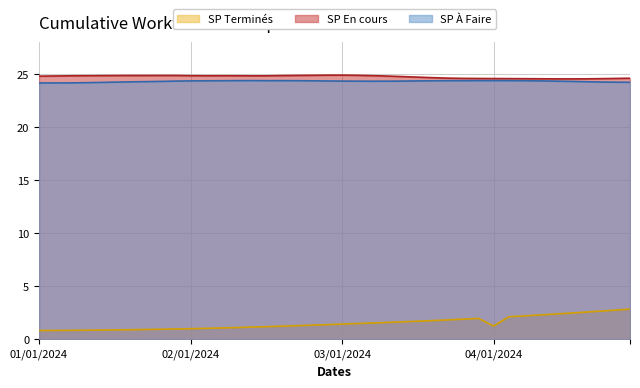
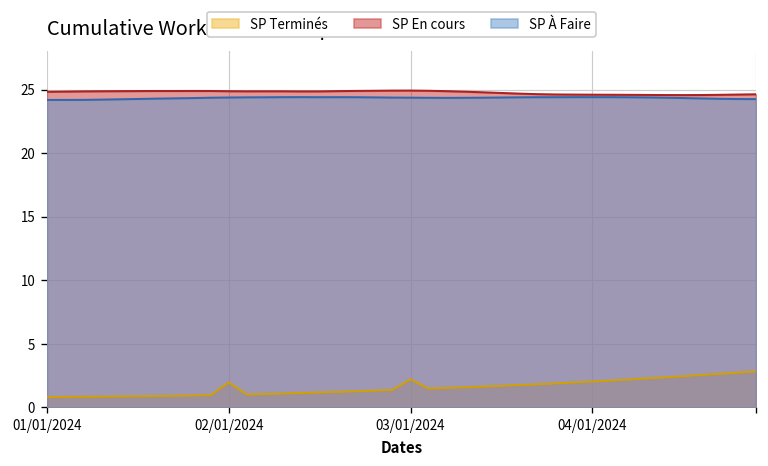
  {
    "SP Terminés": {
      "01/01/2024": 0.8,
-     "02/01/2024": 1.0,
-     "03/01/2024": 1.4,
-     "04/01/2024": 1.2
+     "02/01/2024": 2.0,
+     "03/01/2024": 2.2,
+     "04/01/2024": 2.0
    },
    "SP En cours": {
      "01/01/2024": 24.8,
      "02/01/2024": 24.9,
      "03/01/2024": 24.9
    },
    "SP À Faire": {
      "01/01/2024": 24.2,
      "02/01/2024": 24.4,
      "03/01/2024": 24.4
    }
  }
